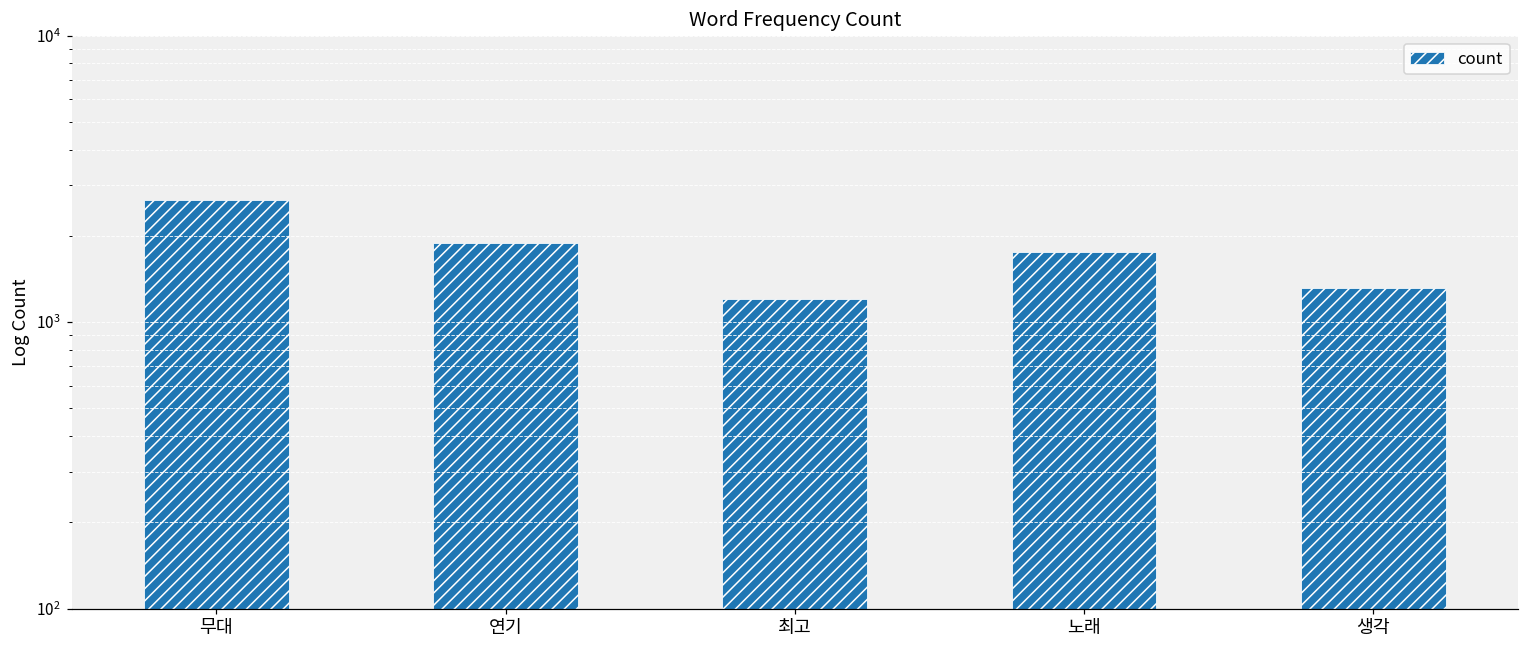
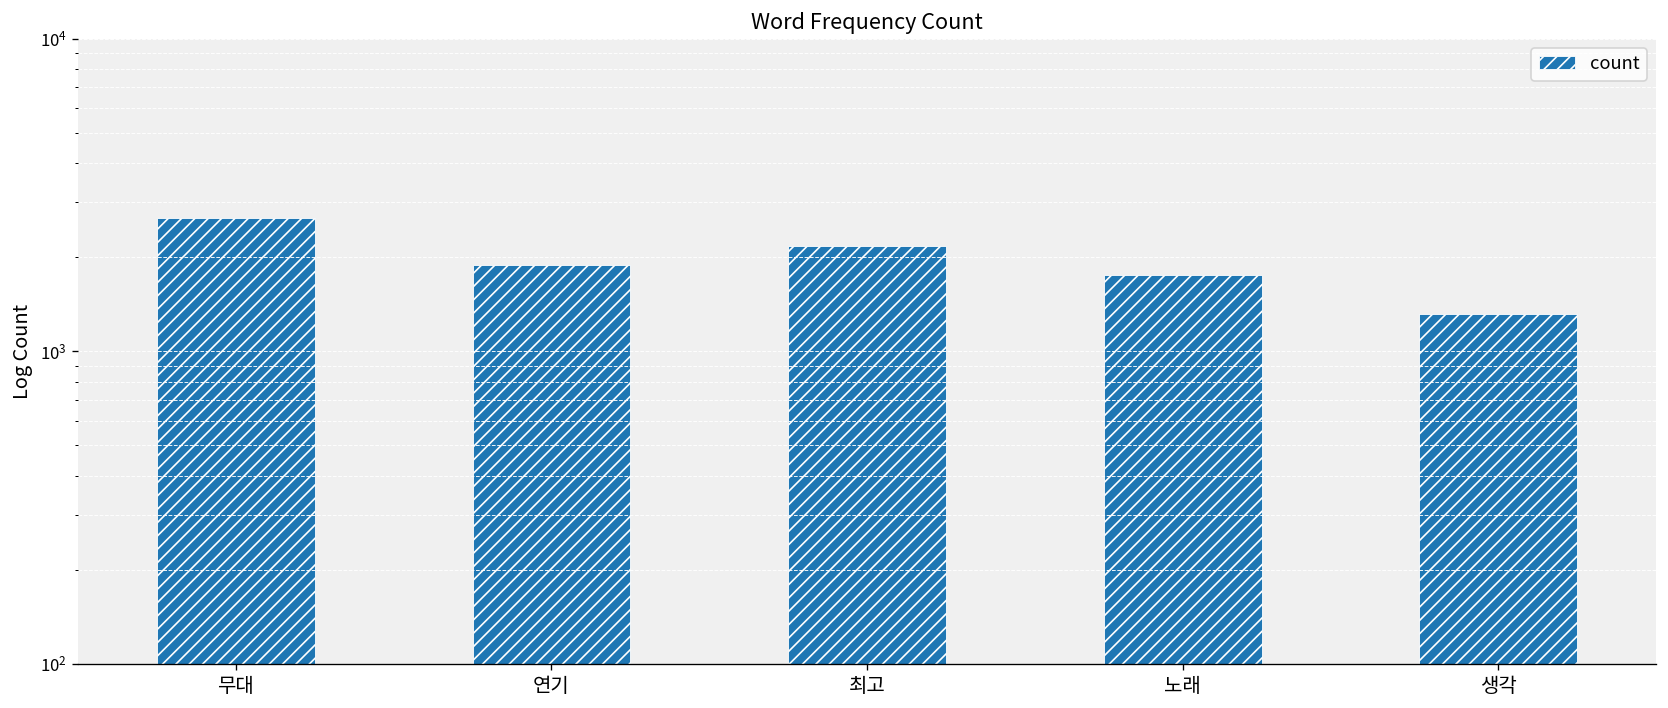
  {
    "무대": 2700,
    "연기": 1900,
-   "최고": 1200,
+   "최고": 2200,
    "노래": 1800,
    "생각": 1300
  }
